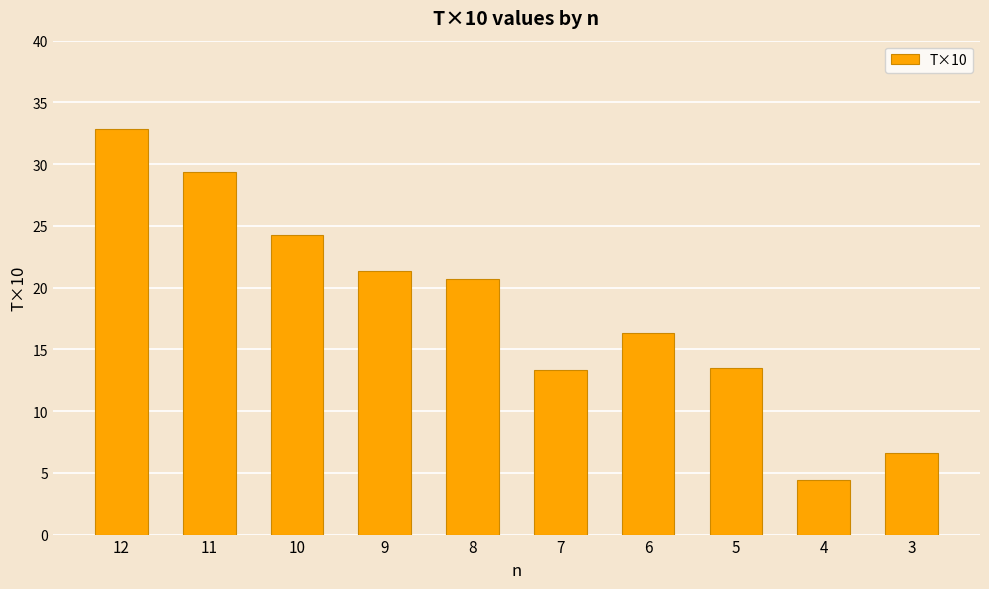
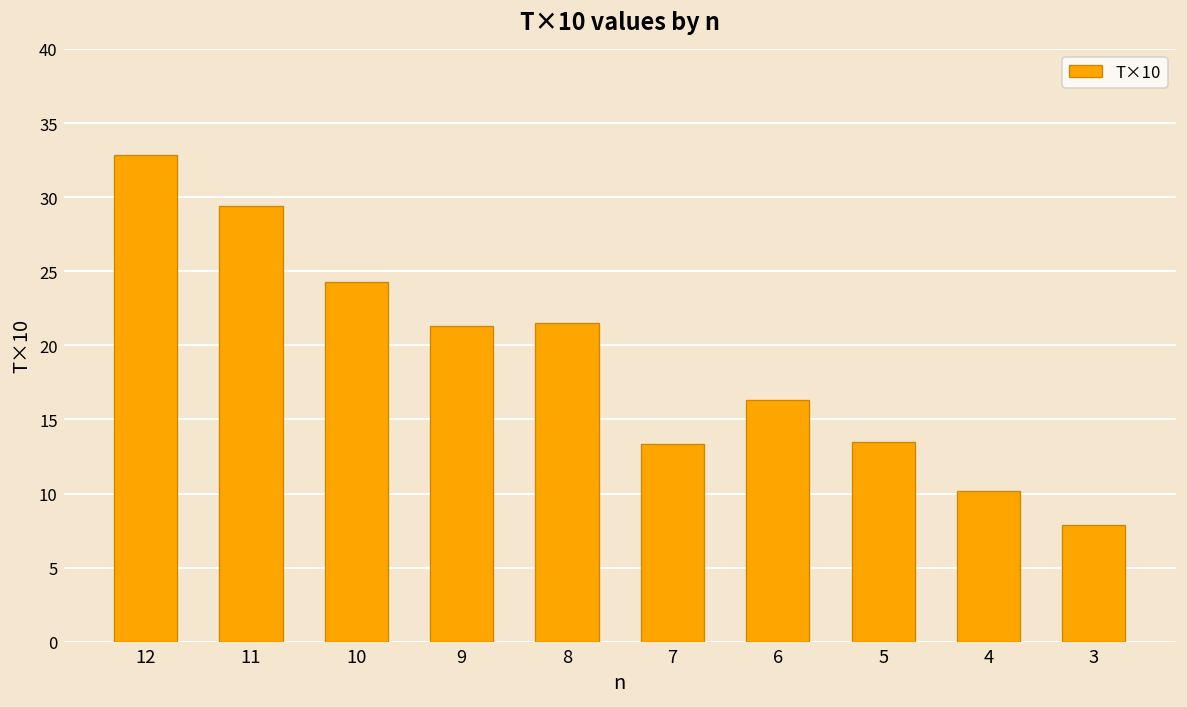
  {
    "12": 32.8,
    "11": 29.4,
    "10": 24.3,
    "9": 21.3,
-   "8": 20.7,
+   "8": 21.5,
    "7": 13.3,
    "6": 16.3,
    "5": 13.5,
-   "4": 4.4,
-   "3": 6.6
+   "4": 10.2,
+   "3": 7.9
  }
